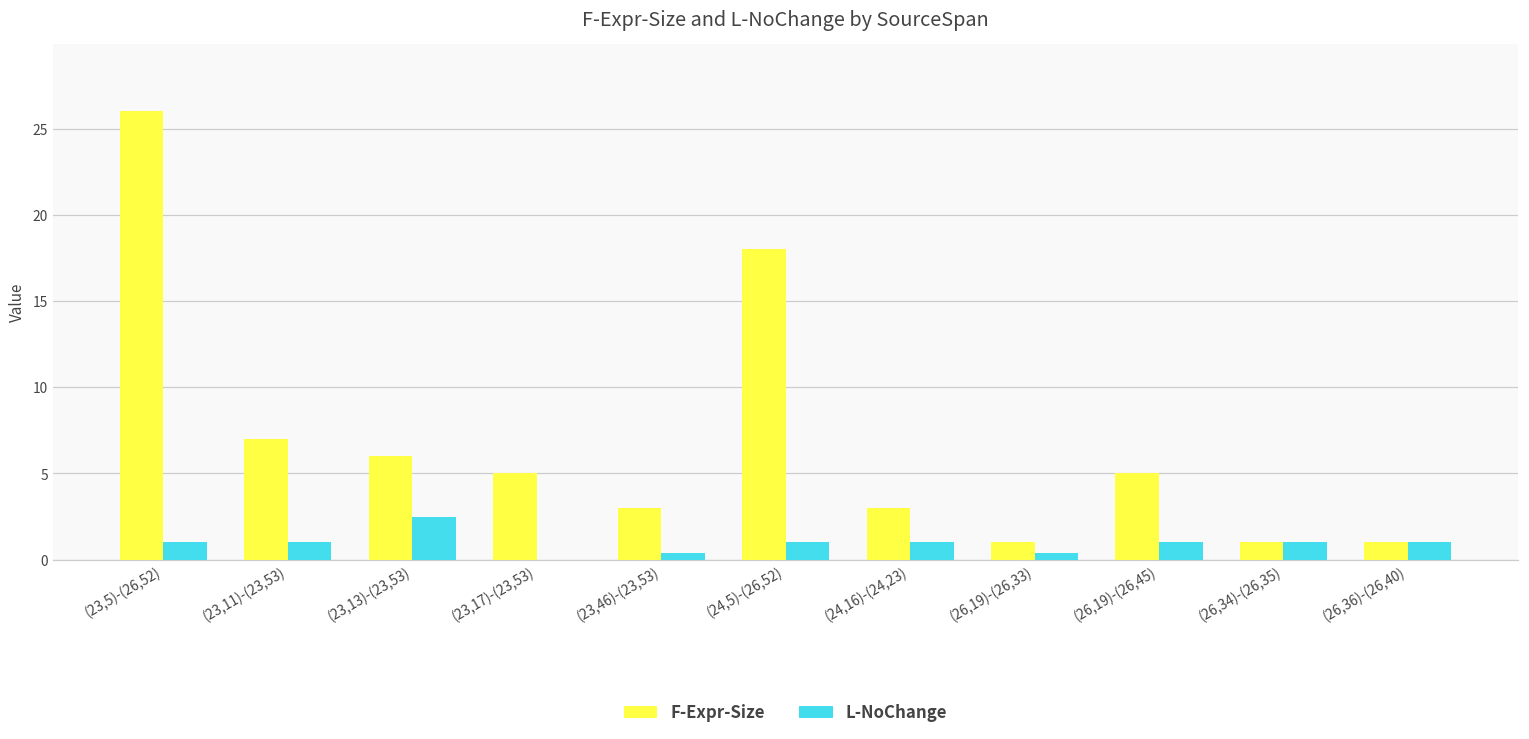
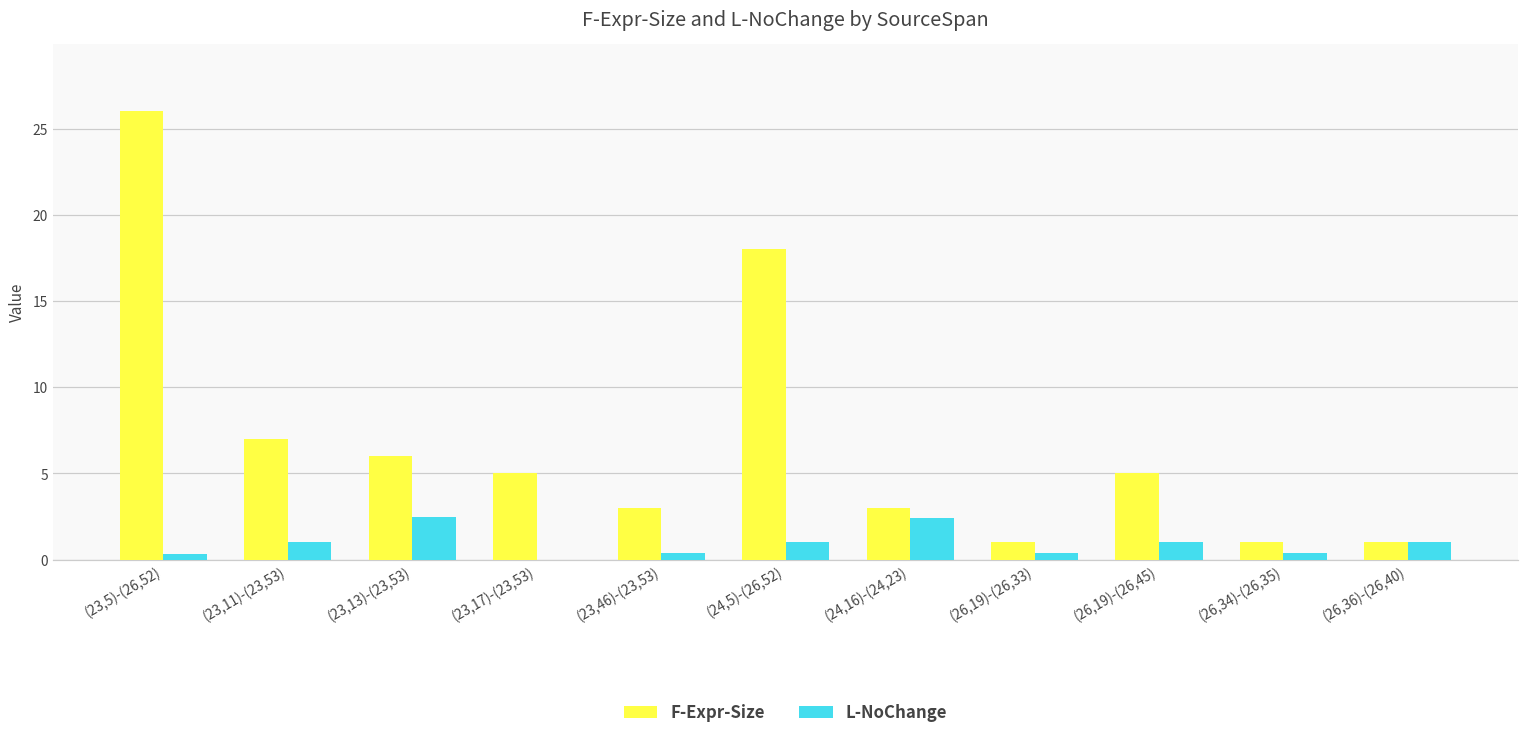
  {
    "F-Expr-Size": {
      "(23,5)-(26,52)": 26.0,
      "(23,11)-(23,53)": 7.0,
      "(23,13)-(23,53)": 6.0,
      "(23,17)-(23,53)": 5.0,
      "(23,46)-(23,53)": 3.0,
      "(24,5)-(26,52)": 18.0,
      "(24,16)-(24,23)": 3.0,
      "(26,19)-(26,33)": 1.0,
      "(26,19)-(26,45)": 5.0,
      "(26,34)-(26,35)": 1.0,
      "(26,36)-(26,40)": 1.0
    },
    "L-NoChange": {
-     "(23,5)-(26,52)": 1.0,
+     "(23,5)-(26,52)": 0.3,
      "(23,11)-(23,53)": 1.0,
      "(23,13)-(23,53)": 2.5,
      "(23,17)-(23,53)": 0.0,
      "(23,46)-(23,53)": 0.4,
      "(24,5)-(26,52)": 1.0,
-     "(24,16)-(24,23)": 1.0,
+     "(24,16)-(24,23)": 2.4,
      "(26,19)-(26,33)": 0.4,
      "(26,19)-(26,45)": 1.0,
-     "(26,34)-(26,35)": 1.0,
+     "(26,34)-(26,35)": 0.4,
      "(26,36)-(26,40)": 1.0
    }
  }
